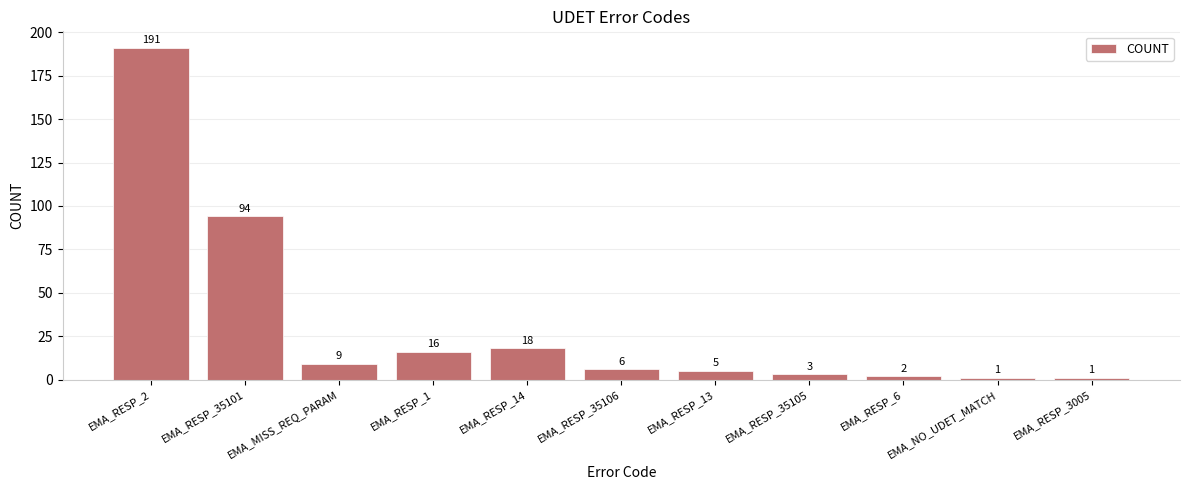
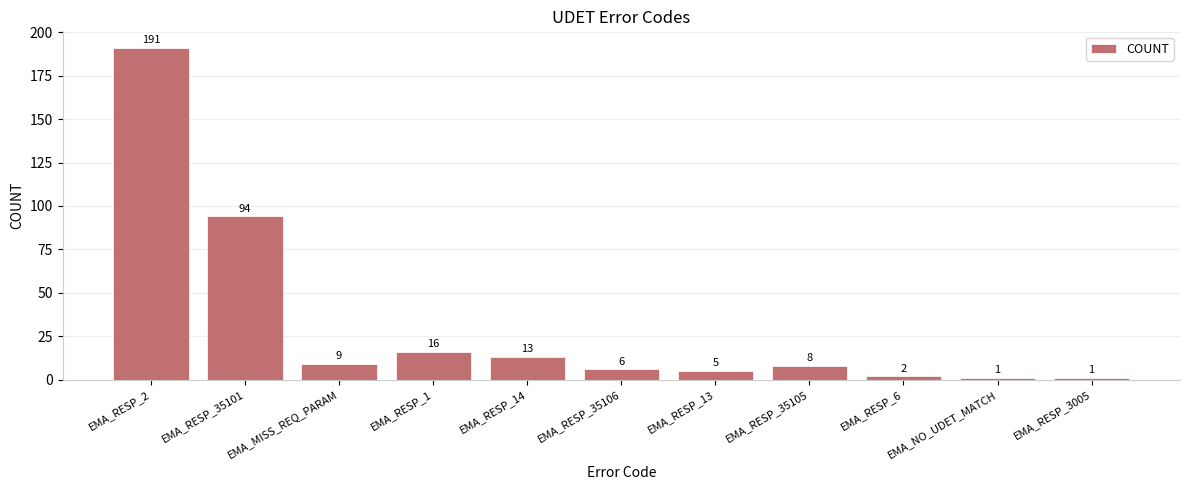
  {
    "EMA_RESP_2": 191,
    "EMA_RESP_35101": 94,
    "EMA_MISS_REQ_PARAM": 9,
    "EMA_RESP_1": 16,
-   "EMA_RESP_14": 18,
+   "EMA_RESP_14": 13,
    "EMA_RESP_35106": 6,
    "EMA_RESP_13": 5,
-   "EMA_RESP_35105": 3,
+   "EMA_RESP_35105": 8,
    "EMA_RESP_6": 2,
    "EMA_NO_UDET_MATCH": 1,
    "EMA_RESP_3005": 1
  }
